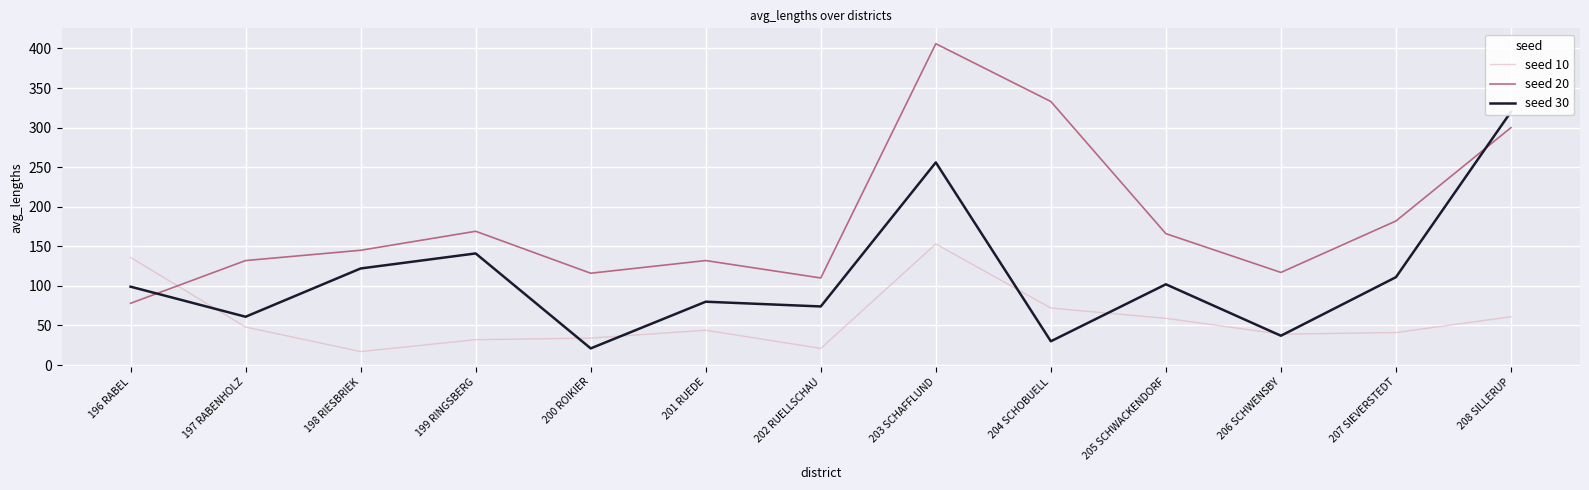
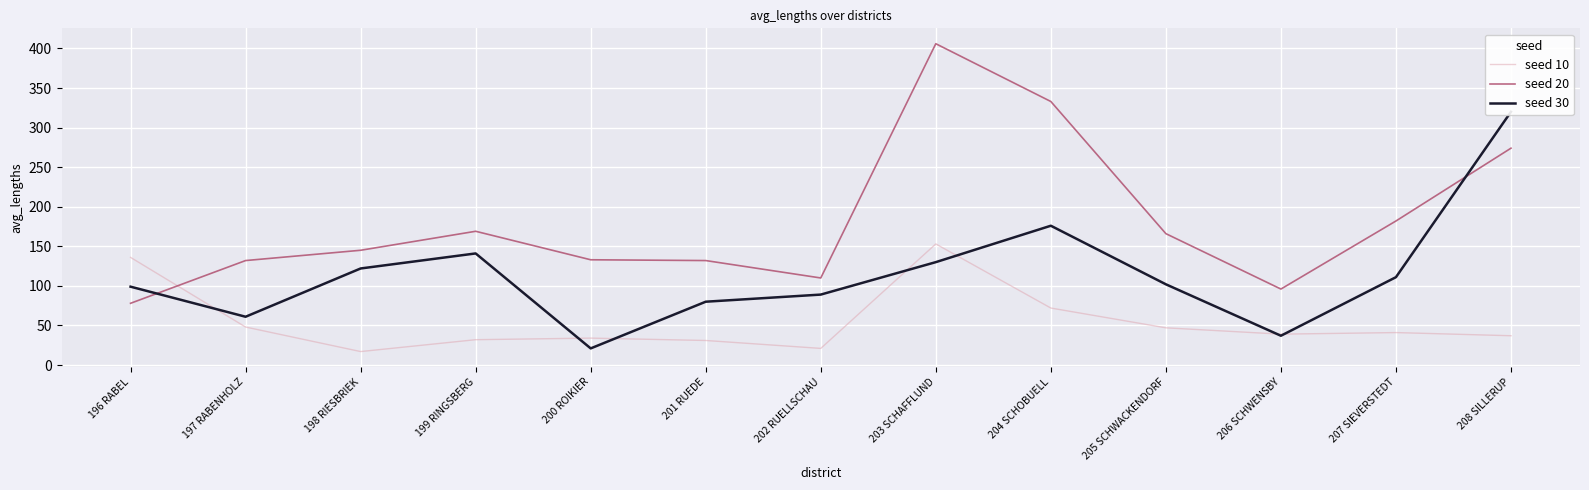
  {
    "seed 10": {
      "196 RABEL": 140,
      "197 RABENHOLZ": 50,
      "198 RIESBRIEK": 20,
      "199 RINGSBERG": 30,
      "200 ROIKIER": 30,
-     "201 RUEDE": 40,
+     "201 RUEDE": 30,
      "202 RUELLSCHAU": 20,
      "203 SCHAFFLUND": 150,
      "204 SCHOBUELL": 70,
-     "205 SCHWACKENDORF": 60,
+     "205 SCHWACKENDORF": 50,
      "207 SIEVERSTEDT": 40,
-     "208 SILLERUP": 60
+     "208 SILLERUP": 40
    },
    "seed 20": {
      "196 RABEL": 80,
      "197 RABENHOLZ": 130,
      "198 RIESBRIEK": 150,
      "199 RINGSBERG": 170,
-     "200 ROIKIER": 120,
+     "200 ROIKIER": 130,
      "201 RUEDE": 130,
      "202 RUELLSCHAU": 110,
      "203 SCHAFFLUND": 410,
      "204 SCHOBUELL": 330,
      "205 SCHWACKENDORF": 170,
-     "206 SCHWENSBY": 120,
+     "206 SCHWENSBY": 100,
      "207 SIEVERSTEDT": 180,
-     "208 SILLERUP": 300
+     "208 SILLERUP": 270
    },
    "seed 30": {
      "196 RABEL": 100,
      "197 RABENHOLZ": 60,
      "198 RIESBRIEK": 120,
      "199 RINGSBERG": 140,
      "200 ROIKIER": 20,
      "201 RUEDE": 80,
-     "202 RUELLSCHAU": 70,
-     "203 SCHAFFLUND": 260,
-     "204 SCHOBUELL": 30,
+     "202 RUELLSCHAU": 90,
+     "203 SCHAFFLUND": 130,
+     "204 SCHOBUELL": 180,
      "205 SCHWACKENDORF": 100,
      "207 SIEVERSTEDT": 110
    }
  }
